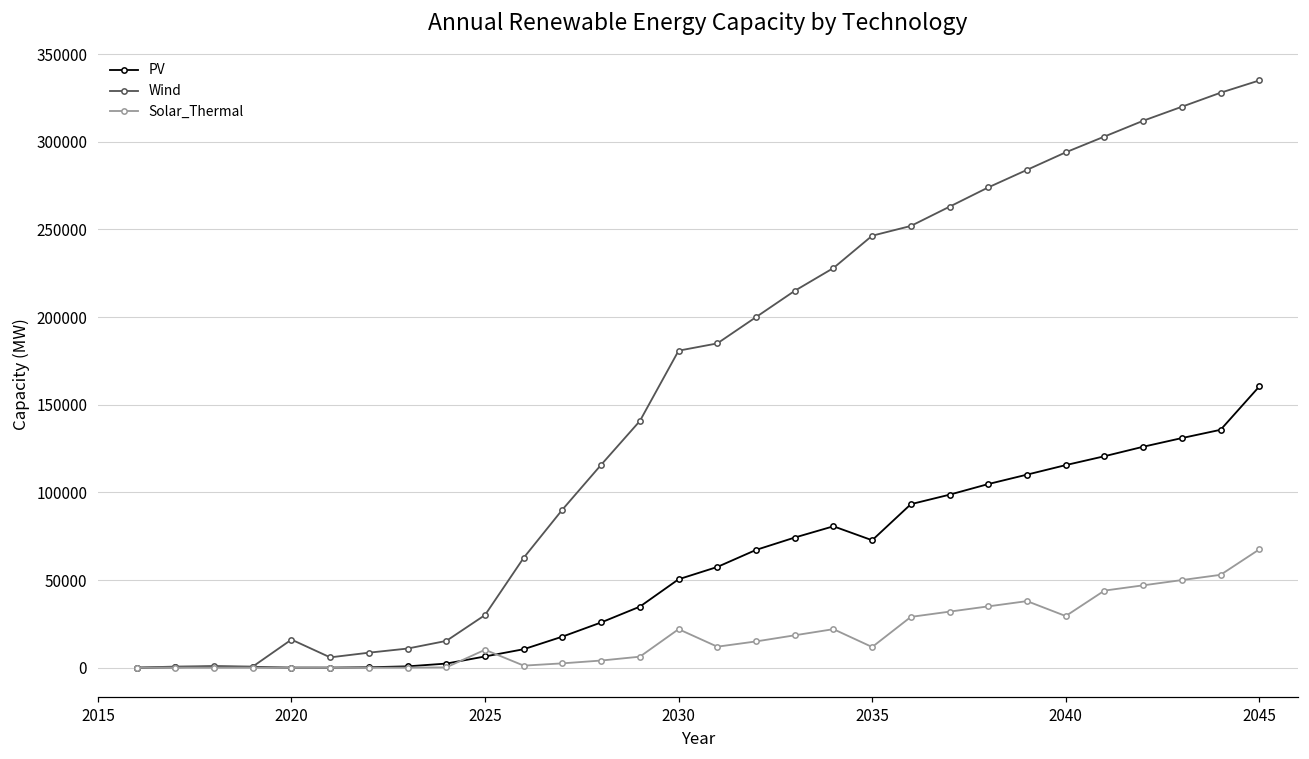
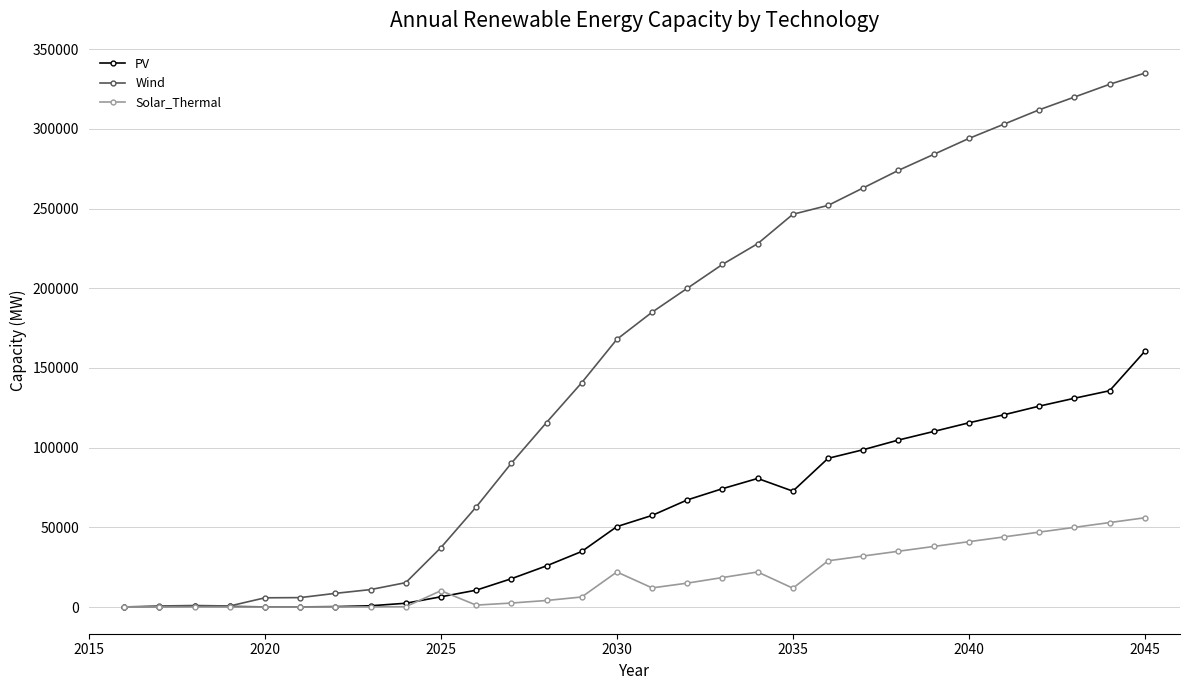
  {
    "PV": {
      "2025": 6000,
      "2030": 50000,
      "2035": 73000,
      "2040": 116000,
      "2045": 160000
    },
    "Wind": {
-     "2020": 16000,
-     "2025": 30000,
-     "2030": 181000,
+     "2020": 6000,
+     "2025": 37000,
+     "2030": 168000,
      "2035": 246000,
      "2040": 294000,
      "2045": 335000
    },
    "Solar_Thermal": {
      "2025": 10000,
      "2030": 22000,
      "2035": 12000,
-     "2040": 29000,
-     "2045": 68000
+     "2040": 41000,
+     "2045": 56000
    }
  }
